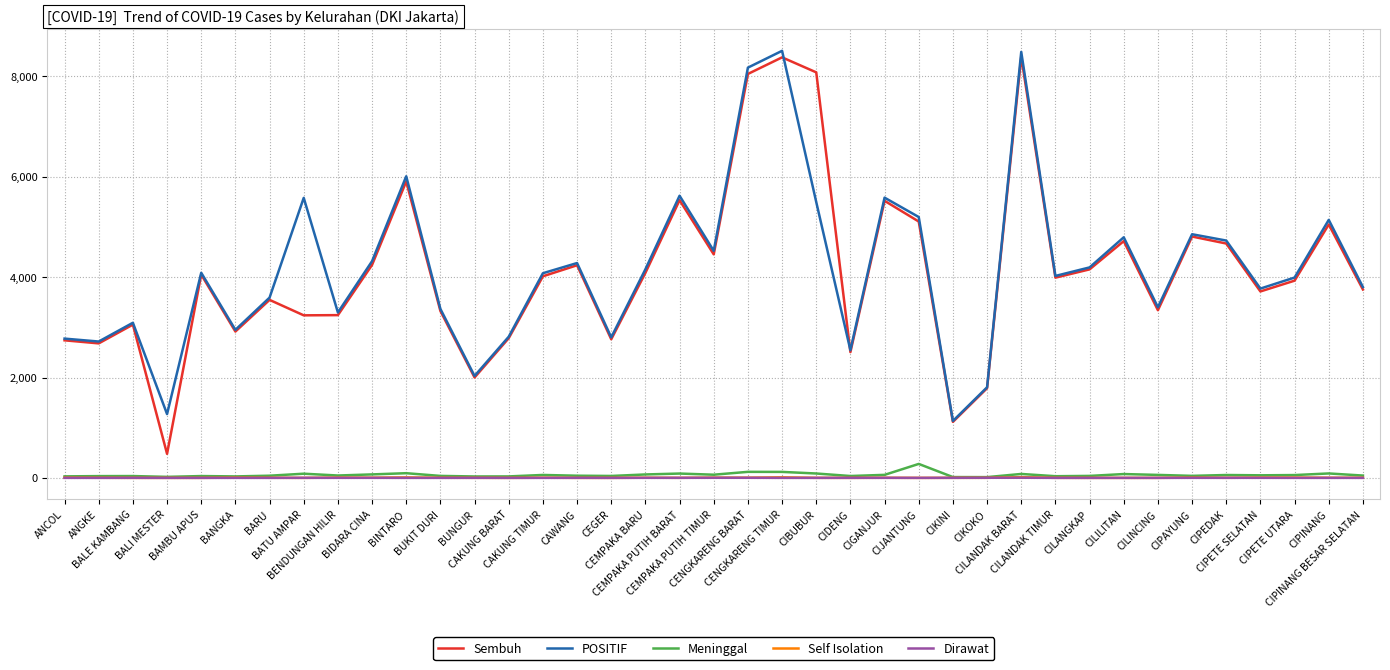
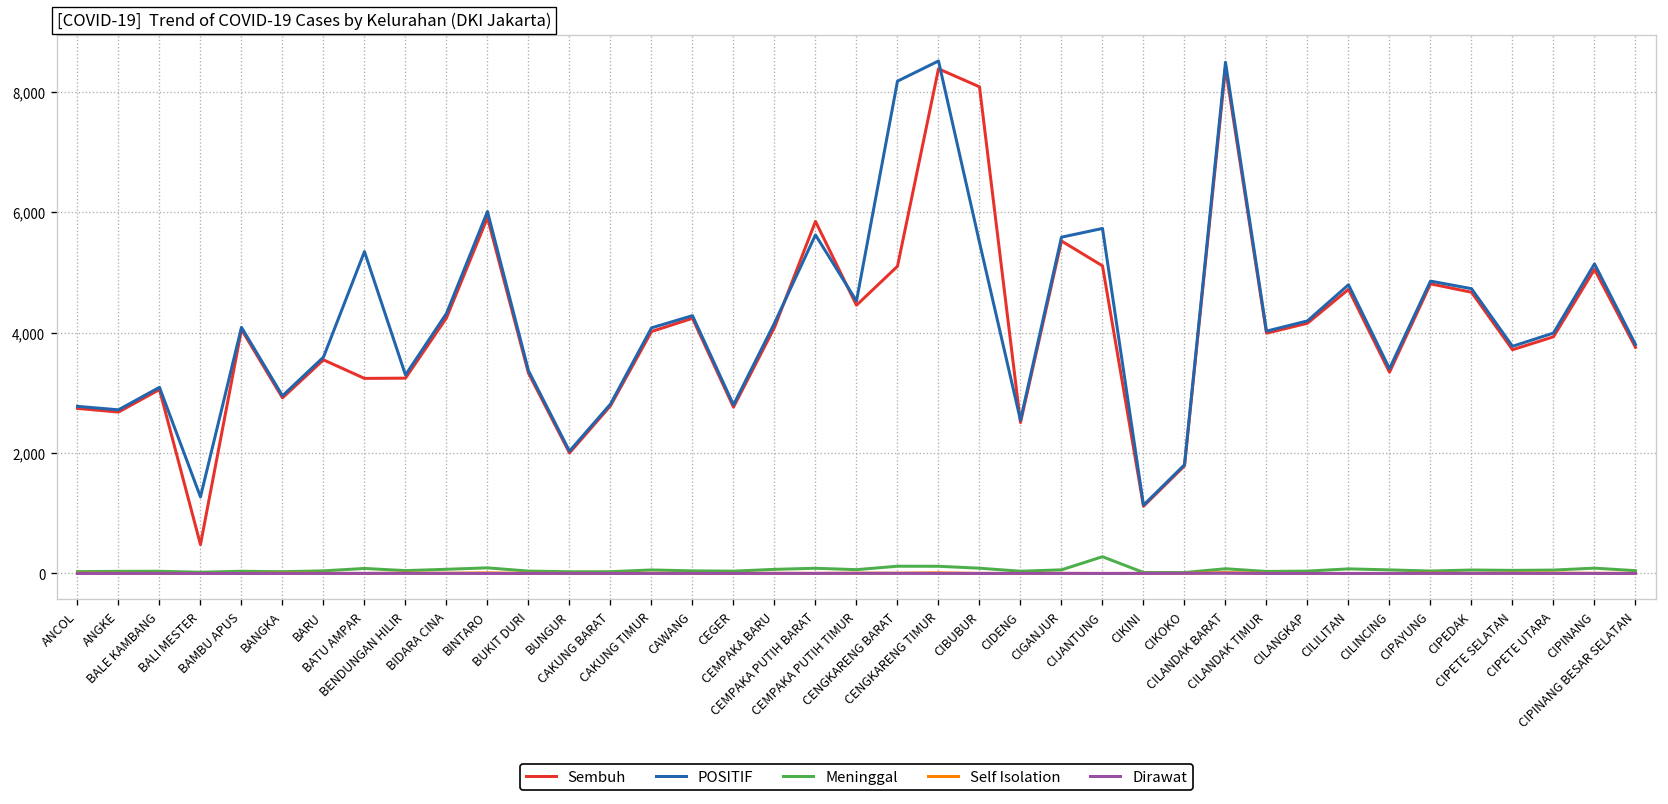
  {
    "Sembuh": {
      "BALI MESTER": "500",
      "BATU AMPAR": "3,200",
      "BENDUNGAN HILIR": "3,200",
      "BIDARA CINA": "4,200",
      "BINTARO": "5,900",
      "CAKUNG TIMUR": "4,000",
      "CEMPAKA BARU": "4,100",
-     "CEMPAKA PUTIH BARAT": "5,500",
+     "CEMPAKA PUTIH BARAT": "5,800",
      "CEMPAKA PUTIH TIMUR": "4,500",
-     "CENGKARENG BARAT": "8,000",
+     "CENGKARENG BARAT": "5,100",
      "CENGKARENG TIMUR": "8,400",
      "CIBUBUR": "8,100",
      "CIGANJUR": "5,500",
      "CIJANTUNG": "5,100",
      "CILANDAK BARAT": "8,400",
      "CILILITAN": "4,700",
      "CILINCING": "3,300",
      "CIPEDAK": "4,700",
      "CIPETE SELATAN": "3,700",
      "CIPETE UTARA": "3,900",
      "CIPINANG": "5,100"
    },
    "POSITIF": {
      "BALI MESTER": "1,300",
-     "BATU AMPAR": "5,600",
+     "BATU AMPAR": "5,300",
      "BENDUNGAN HILIR": "3,300",
      "BIDARA CINA": "4,300",
      "BINTARO": "6,000",
      "CAKUNG TIMUR": "4,100",
      "CEMPAKA BARU": "4,200",
      "CEMPAKA PUTIH BARAT": "5,600",
      "CEMPAKA PUTIH TIMUR": "4,500",
      "CENGKARENG BARAT": "8,200",
      "CENGKARENG TIMUR": "8,500",
      "CIBUBUR": "5,500",
      "CIGANJUR": "5,600",
-     "CIJANTUNG": "5,200",
+     "CIJANTUNG": "5,700",
      "CILANDAK BARAT": "8,500",
      "CILILITAN": "4,800",
      "CILINCING": "3,400",
      "CIPEDAK": "4,700",
      "CIPETE SELATAN": "3,800",
      "CIPETE UTARA": "4,000",
      "CIPINANG": "5,100"
    },
    "Meninggal": {
      "BATU AMPAR": "100",
      "BIDARA CINA": "100",
      "BINTARO": "100",
      "CAKUNG TIMUR": "100",
      "CEMPAKA BARU": "100",
      "CEMPAKA PUTIH BARAT": "100",
      "CEMPAKA PUTIH TIMUR": "100",
      "CENGKARENG BARAT": "100",
      "CENGKARENG TIMUR": "100",
      "CIBUBUR": "100",
      "CIGANJUR": "100",
      "CIJANTUNG": "300",
      "CILANDAK BARAT": "100",
      "CILILITAN": "100",
      "CILINCING": "100",
      "CIPEDAK": "100",
      "CIPINANG": "100"
    },
    "Dirawat": {
      "BATU AMPAR": "0",
      "BIDARA CINA": "0",
      "BINTARO": "0",
      "CAKUNG TIMUR": "0",
      "CEMPAKA BARU": "0",
      "CEMPAKA PUTIH BARAT": "0",
      "CEMPAKA PUTIH TIMUR": "0",
      "CENGKARENG BARAT": "0",
      "CENGKARENG TIMUR": "0",
      "CIBUBUR": "0",
      "CIGANJUR": "0",
      "CIJANTUNG": "0",
      "CILANDAK BARAT": "0",
      "CILILITAN": "0",
      "CILINCING": "0",
      "CIPEDAK": "0",
      "CIPETE UTARA": "0",
      "CIPINANG": "0"
    }
  }
